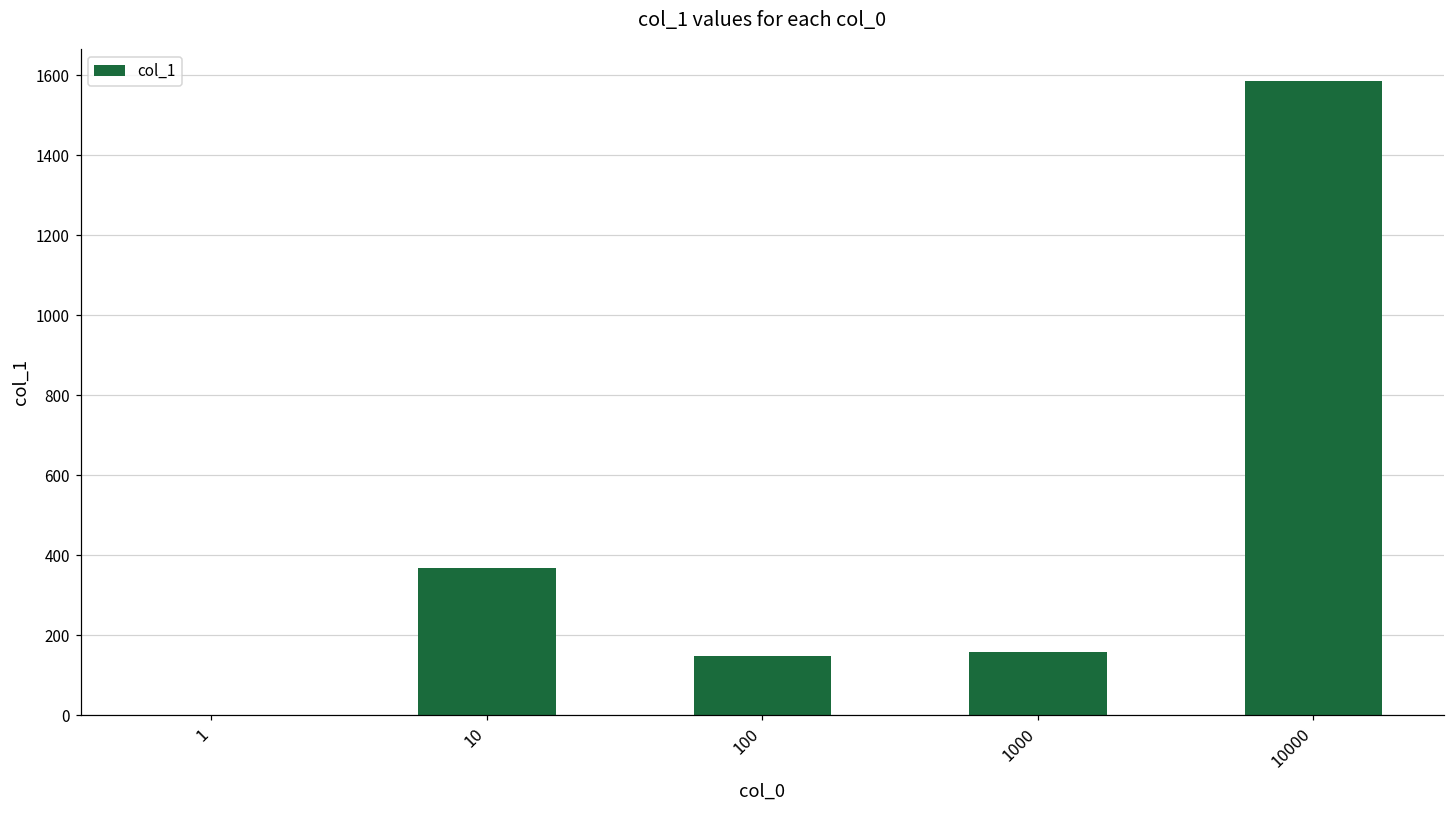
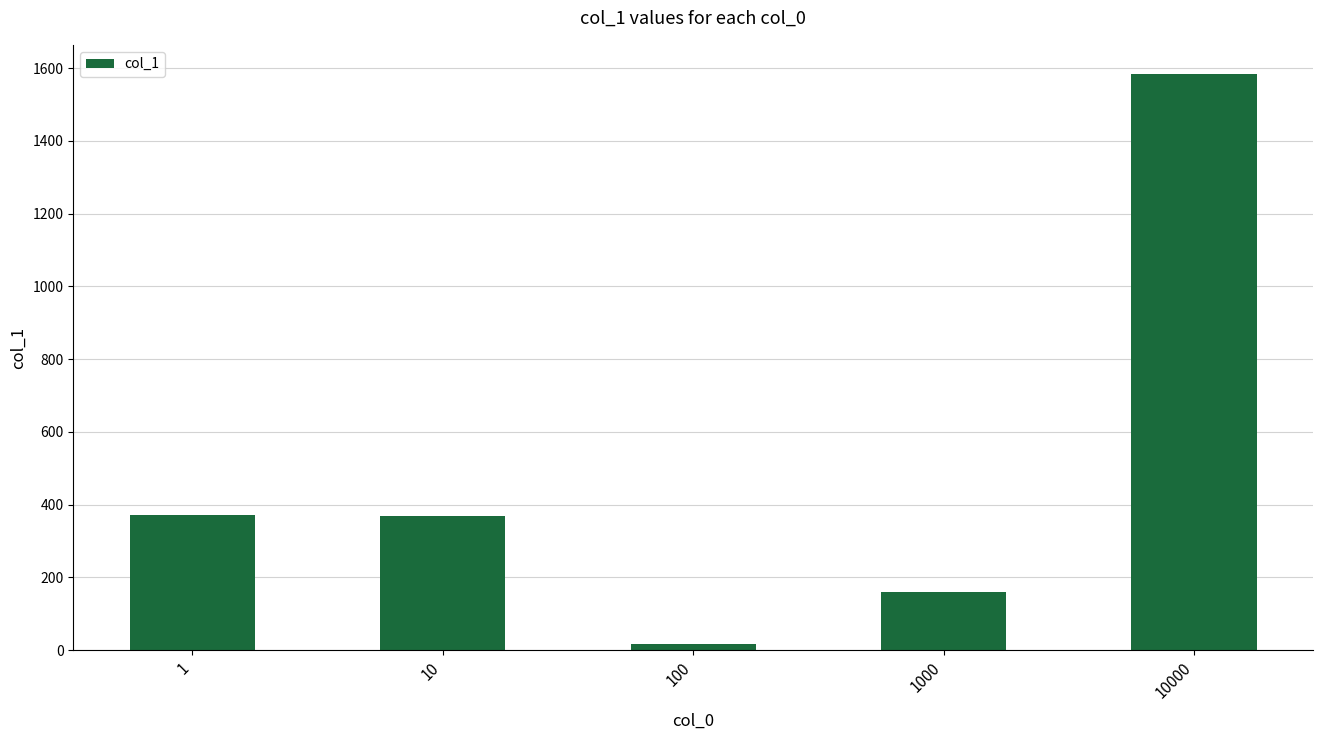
  {
-   "1": 0,
+   "1": 370,
    "10": 370,
-   "100": 150,
+   "100": 20,
    "1000": 160,
    "10000": 1580
  }
